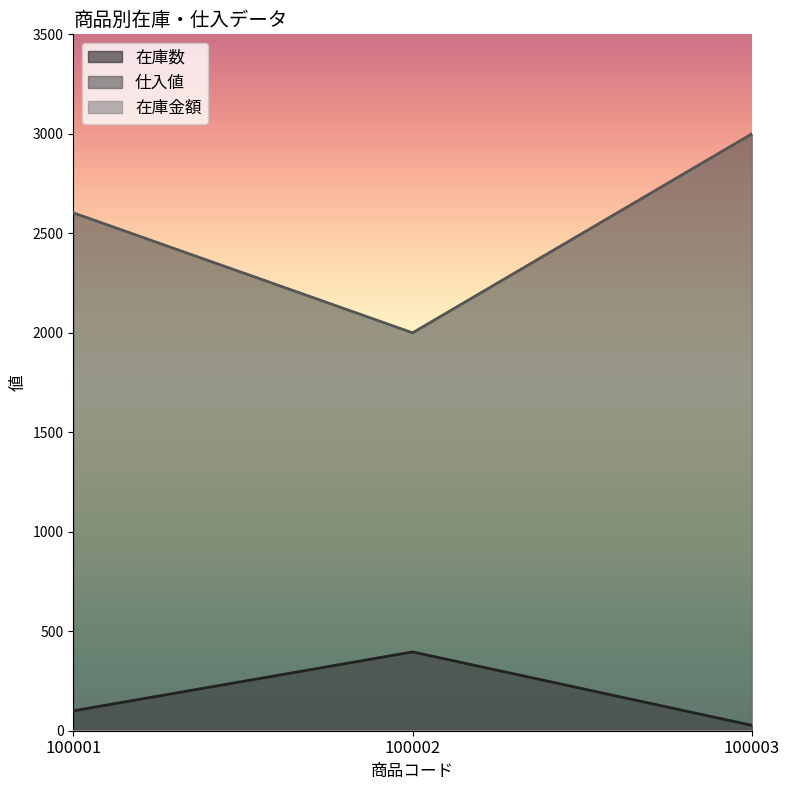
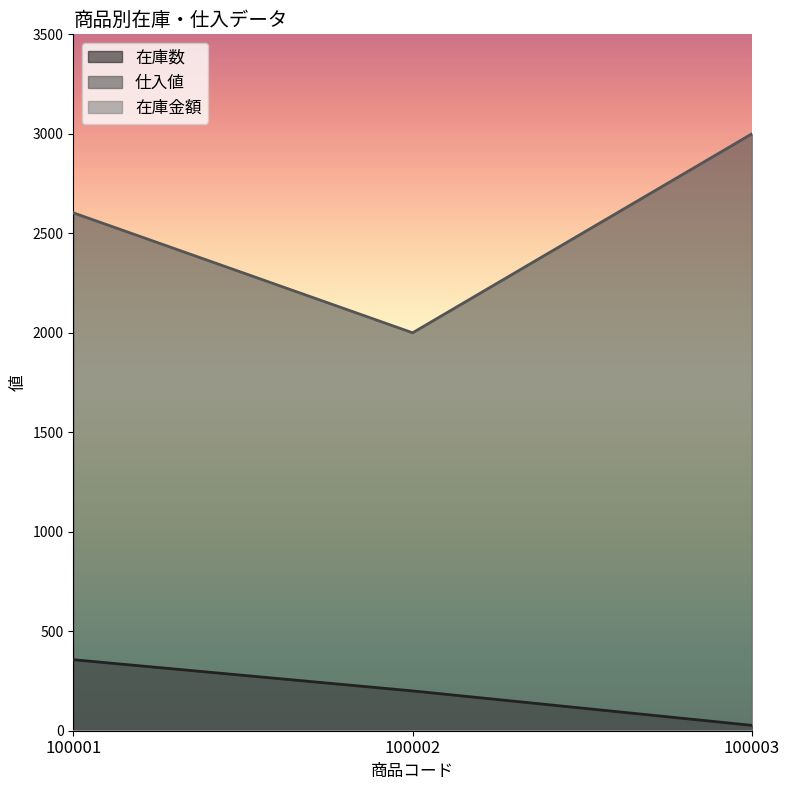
  {
    "在庫数": {
-     "100001": 100,
-     "100002": 400,
+     "100001": 360,
+     "100002": 200,
      "100003": 30
    },
    "仕入値": {
      "100001": 2600,
      "100002": 2000,
      "100003": 3000
    },
    "在庫金額": {
      "100001": 0,
      "100002": 0,
      "100003": 0
    }
  }
